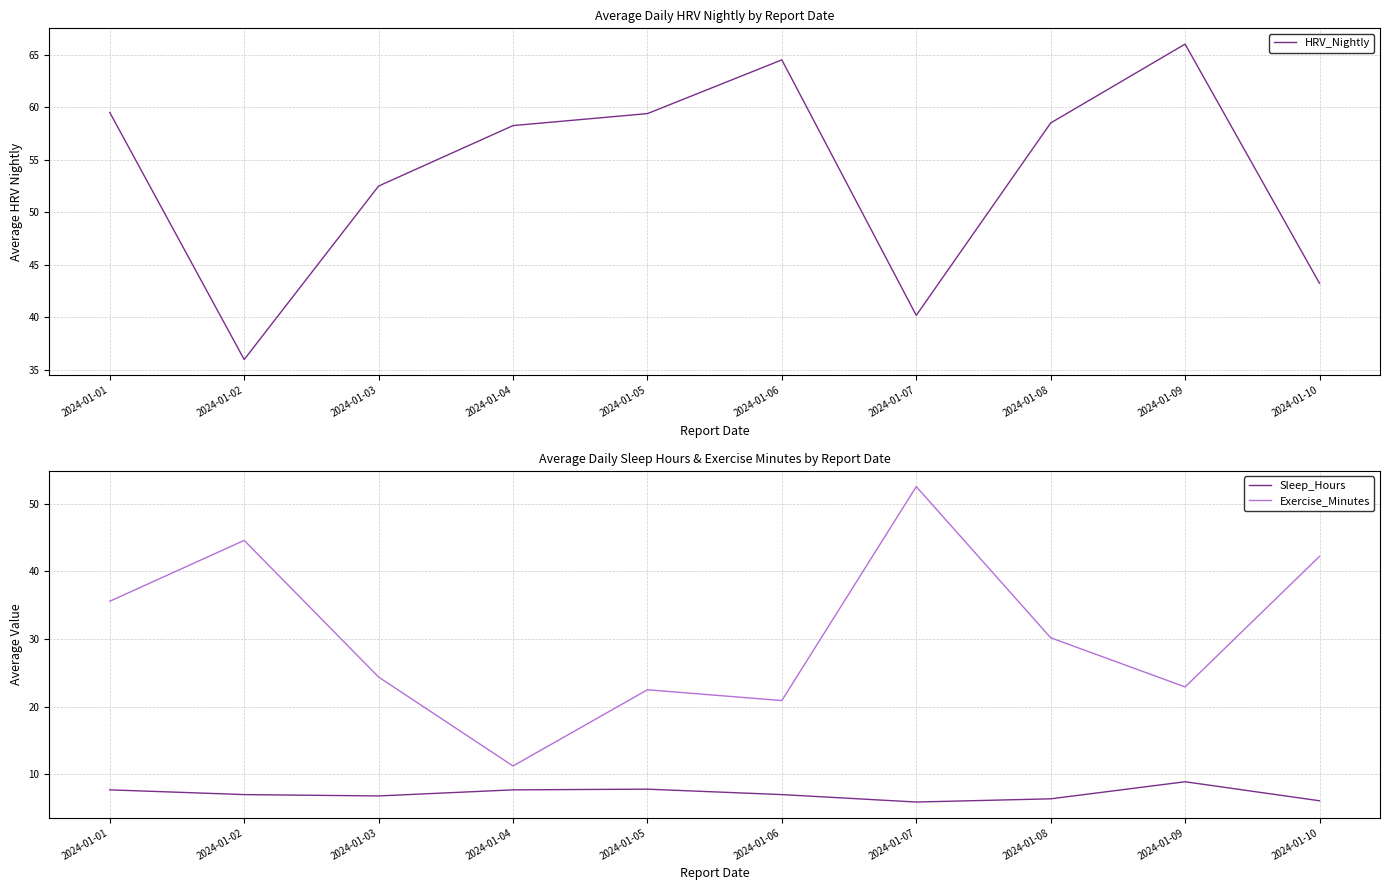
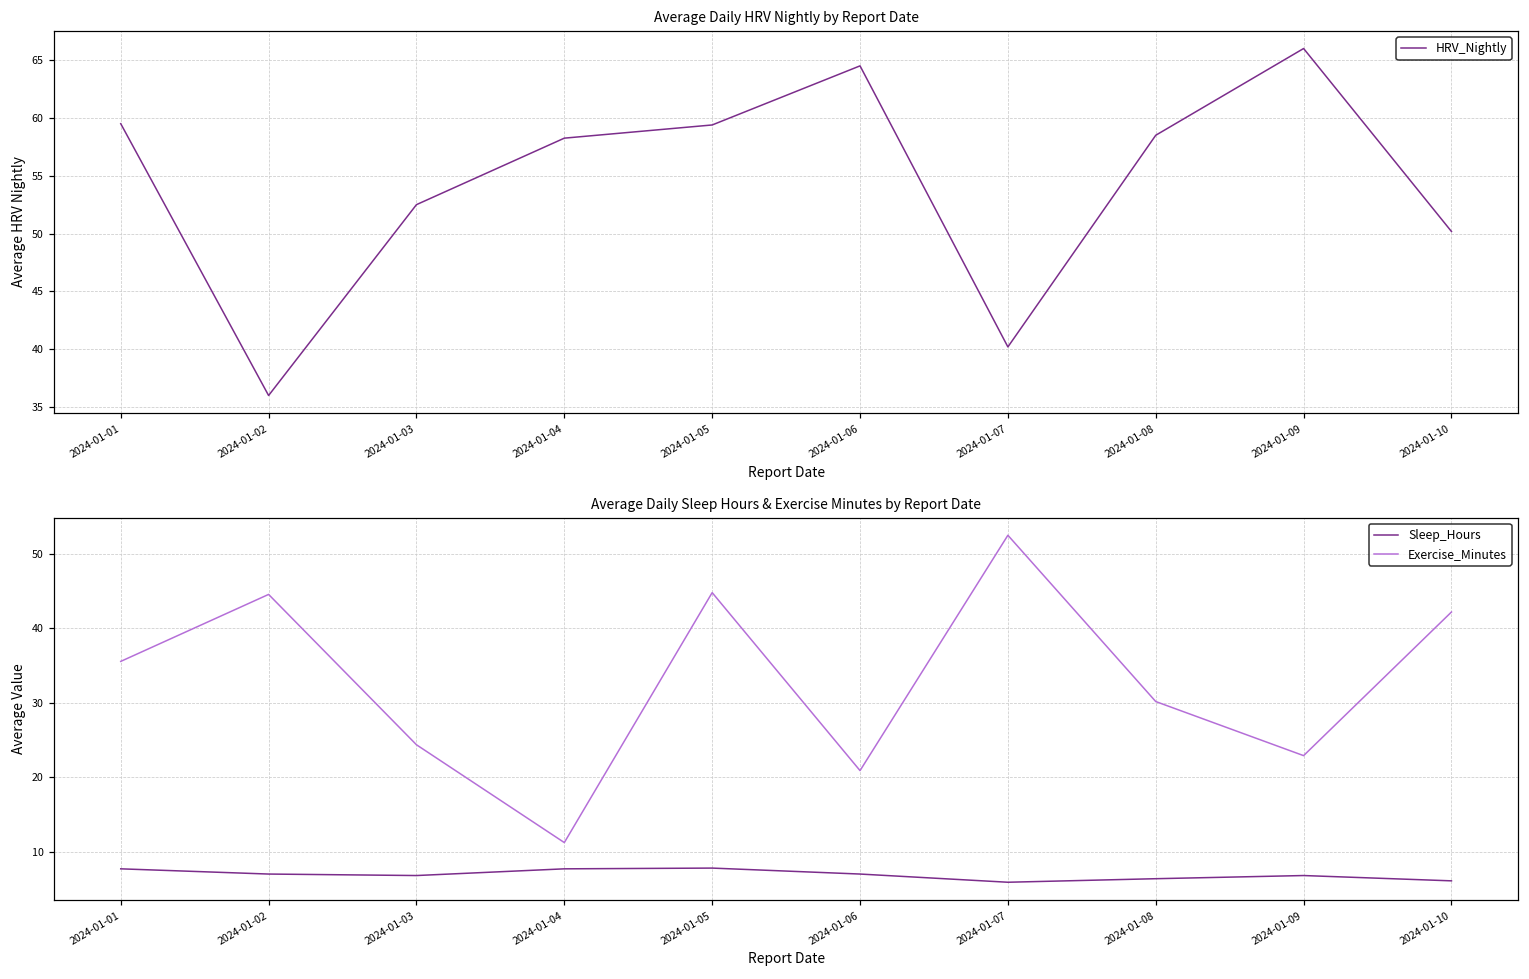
  {
    "Average Daily HRV Nightly by Report Date": {
      "2024-01-01": 59.5,
      "2024-01-02": 36.0,
      "2024-01-03": 52.5,
      "2024-01-04": 58.3,
      "2024-01-05": 59.4,
      "2024-01-06": 64.5,
      "2024-01-07": 40.2,
      "2024-01-08": 58.5,
      "2024-01-09": 66.0,
-     "2024-01-10": 43.3
+     "2024-01-10": 50.2
    },
    "Average Daily Sleep Hours & Exercise Minutes by Report Date": {
      "Sleep_Hours": {
        "2024-01-01": 8,
        "2024-01-02": 7,
        "2024-01-03": 7,
        "2024-01-04": 8,
        "2024-01-05": 8,
        "2024-01-06": 7,
        "2024-01-07": 6,
        "2024-01-08": 6,
-       "2024-01-09": 9,
+       "2024-01-09": 7,
        "2024-01-10": 6
      },
      "Exercise_Minutes": {
        "2024-01-01": 36,
        "2024-01-02": 45,
        "2024-01-03": 24,
        "2024-01-04": 11,
-       "2024-01-05": 23,
+       "2024-01-05": 45,
        "2024-01-06": 21,
        "2024-01-07": 53,
        "2024-01-08": 30,
        "2024-01-09": 23,
        "2024-01-10": 42
      }
    }
  }
